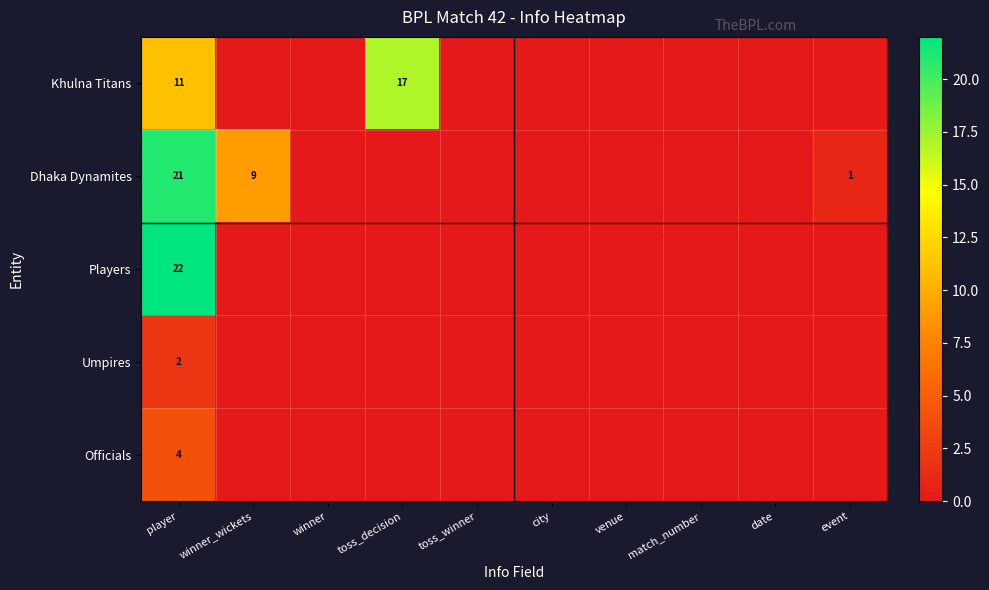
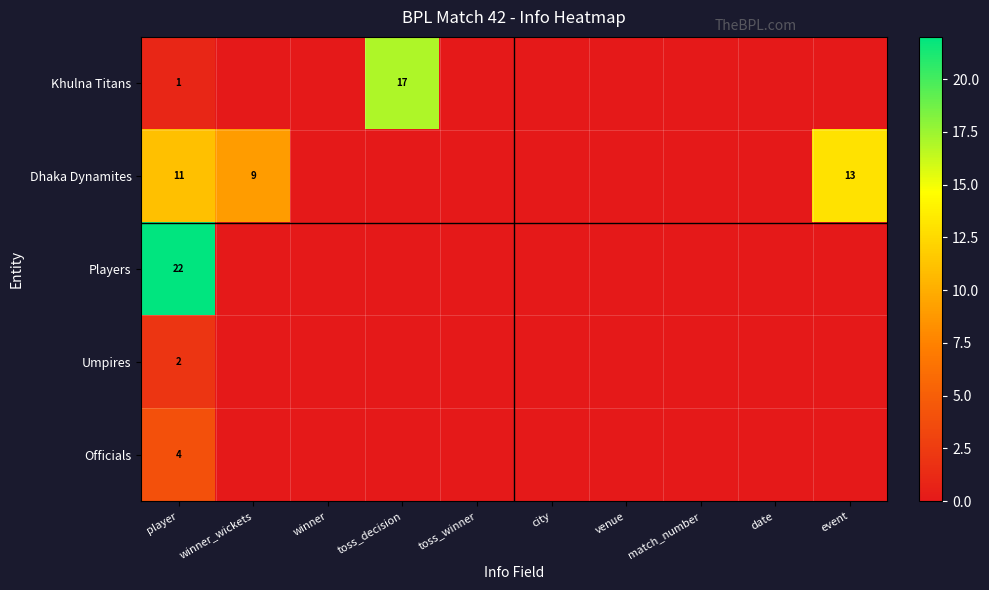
  {
    "Khulna Titans": {
-     "player": 11,
+     "player": 1,
      "toss_decision": 17
    },
    "Dhaka Dynamites": {
-     "player": 21,
+     "player": 11,
      "winner_wickets": 9,
-     "event": 1
+     "event": 13
    },
    "Players": {
      "player": 22
    },
    "Umpires": {
      "player": 2
    },
    "Officials": {
      "player": 4
    }
  }
